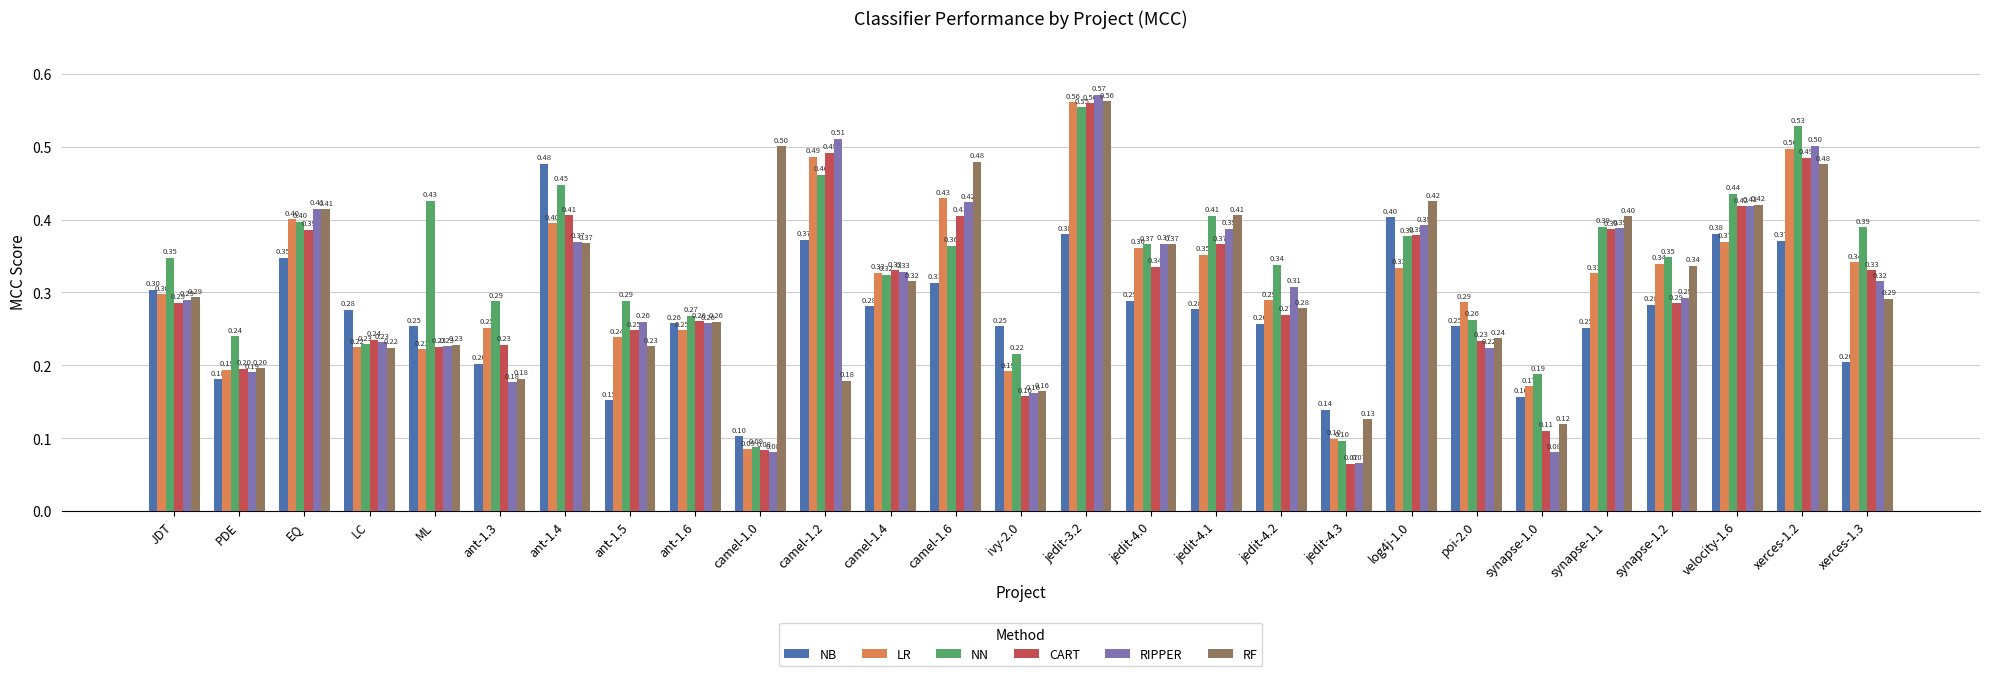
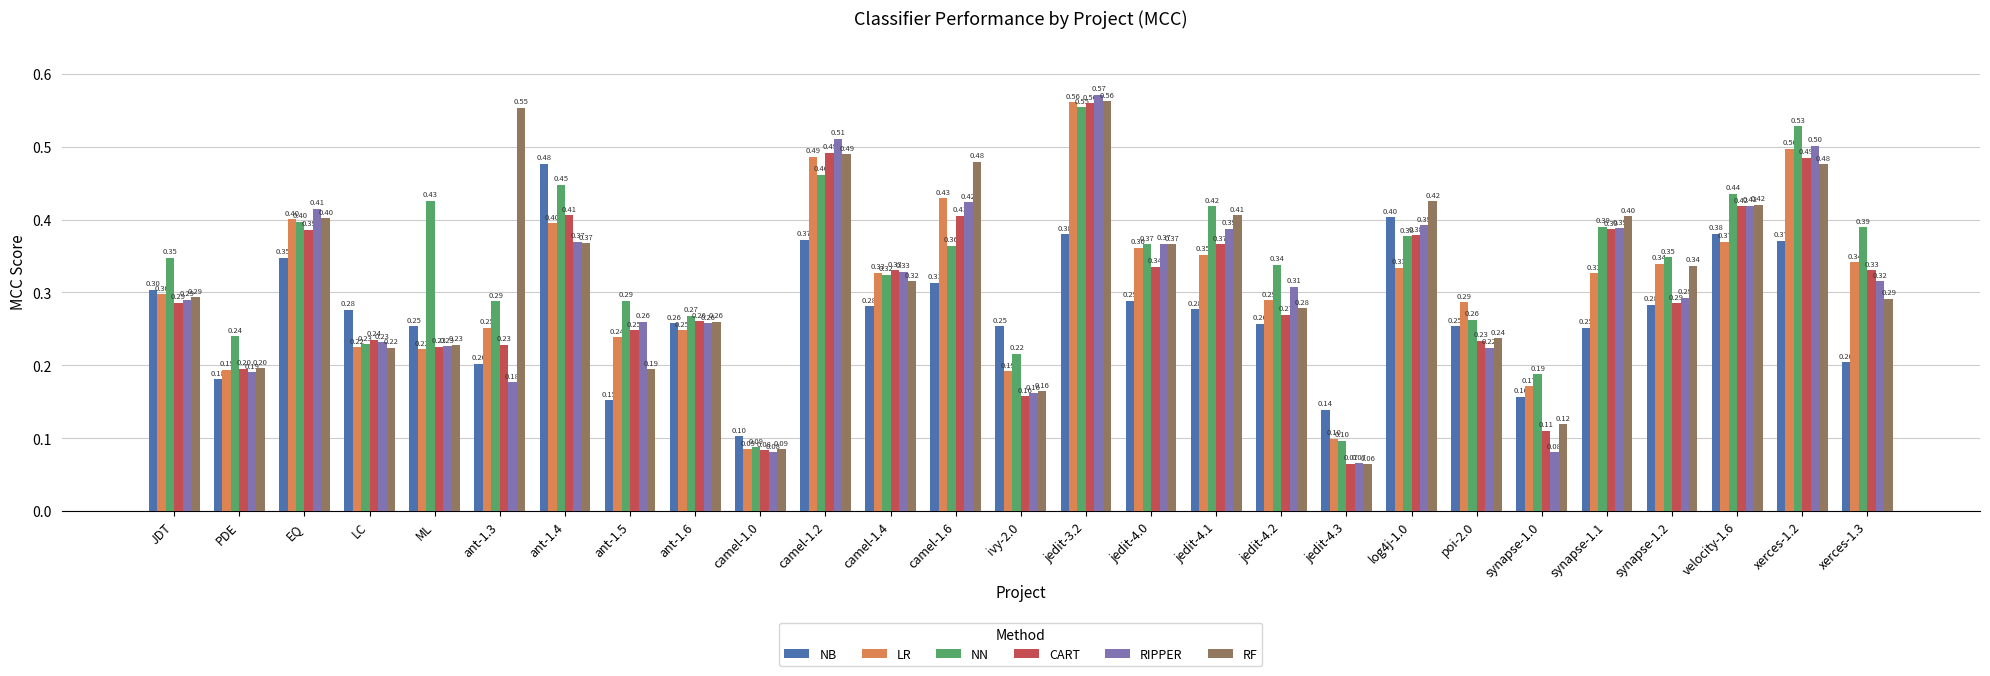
  {
    "NN": {
      "JDT": 0.35,
      "PDE": 0.24,
      "ML": 0.43,
      "ant-1.3": 0.29,
      "ant-1.4": 0.45,
      "ant-1.5": 0.29,
      "camel-1.2": 0.46,
      "camel-1.6": 0.36,
      "ivy-2.0": 0.22,
-     "jedit-4.1": 0.41,
+     "jedit-4.1": 0.42,
      "jedit-4.2": 0.34,
      "poi-2.0": 0.26,
      "synapse-1.0": 0.19,
      "synapse-1.2": 0.35,
      "velocity-1.6": 0.44,
      "xerces-1.2": 0.53,
      "xerces-1.3": 0.39
    },
    "RF": {
-     "EQ": 0.41,
+     "EQ": 0.40,
      "LC": 0.22,
-     "ant-1.3": 0.18,
-     "ant-1.5": 0.23,
-     "camel-1.0": 0.50,
-     "camel-1.2": 0.18,
+     "ant-1.3": 0.55,
+     "ant-1.5": 0.19,
+     "camel-1.0": 0.09,
+     "camel-1.2": 0.49,
      "camel-1.4": 0.32,
      "camel-1.6": 0.48,
      "jedit-3.2": 0.56,
      "jedit-4.1": 0.41,
      "jedit-4.2": 0.28,
-     "jedit-4.3": 0.13,
+     "jedit-4.3": 0.06,
      "log4j-1.0": 0.42,
      "poi-2.0": 0.24,
      "synapse-1.0": 0.12,
      "synapse-1.1": 0.40,
      "synapse-1.2": 0.34,
      "xerces-1.2": 0.48,
      "xerces-1.3": 0.29
    }
  }
